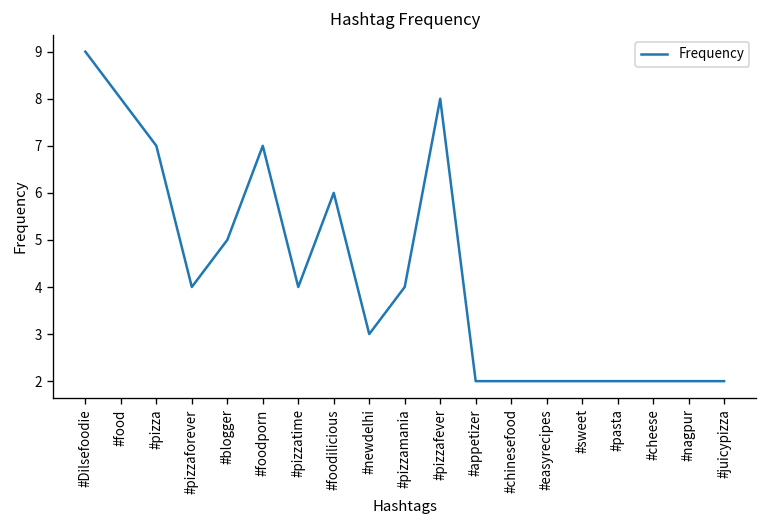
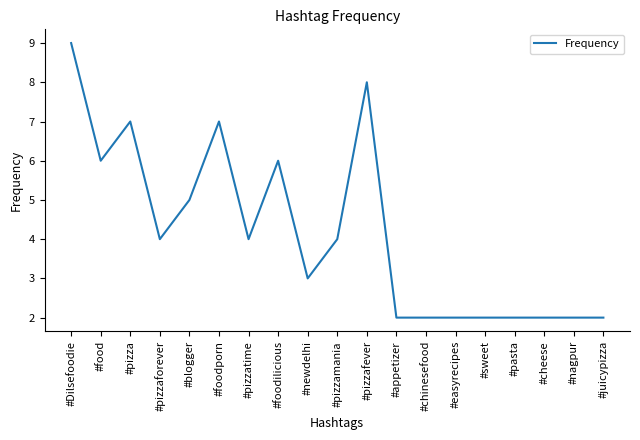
  {
    "#Dilsefoodie": 9,
-   "#food": 8,
+   "#food": 6,
    "#pizza": 7,
    "#pizzaforever": 4,
    "#blogger": 5,
    "#foodporn": 7,
    "#pizzatime": 4,
    "#foodilicious": 6,
    "#newdelhi": 3,
    "#pizzamania": 4,
    "#pizzafever": 8,
    "#appetizer": 2,
    "#chinesefood": 2,
    "#easyrecipes": 2,
    "#sweet": 2,
    "#pasta": 2,
    "#cheese": 2,
    "#nagpur": 2,
    "#juicypizza": 2
  }
